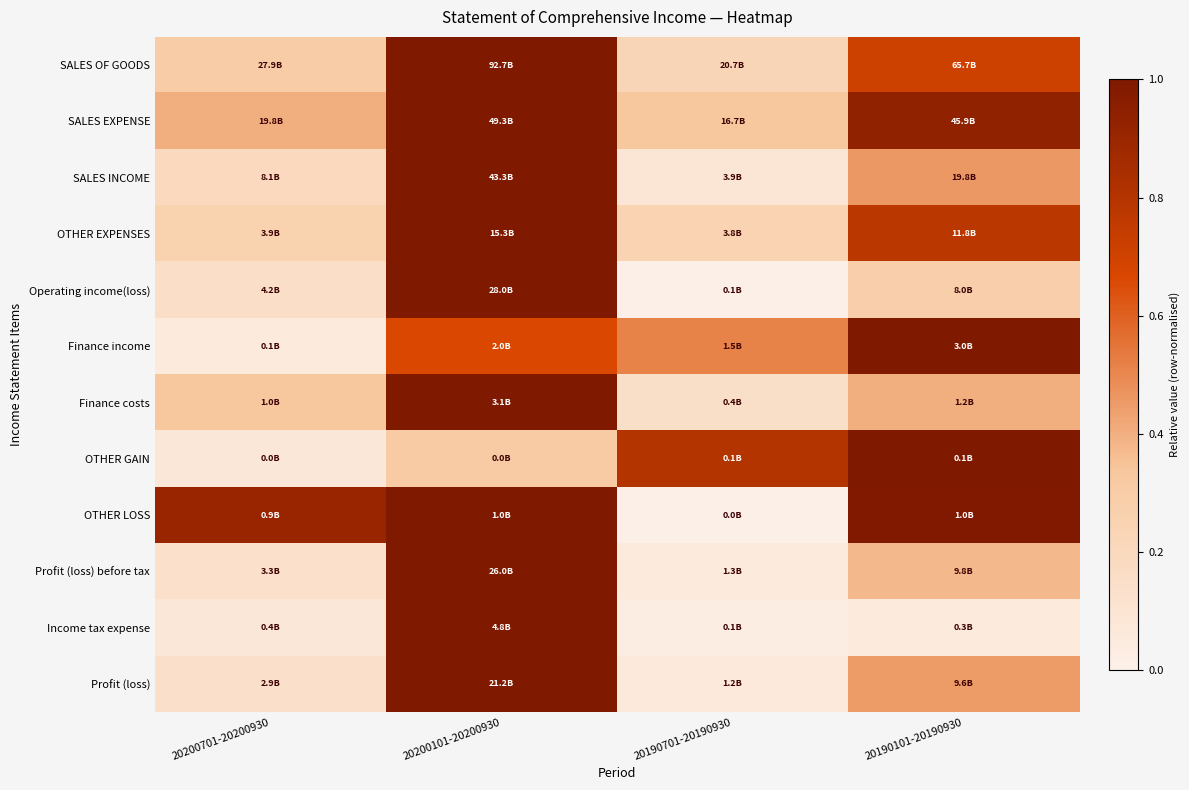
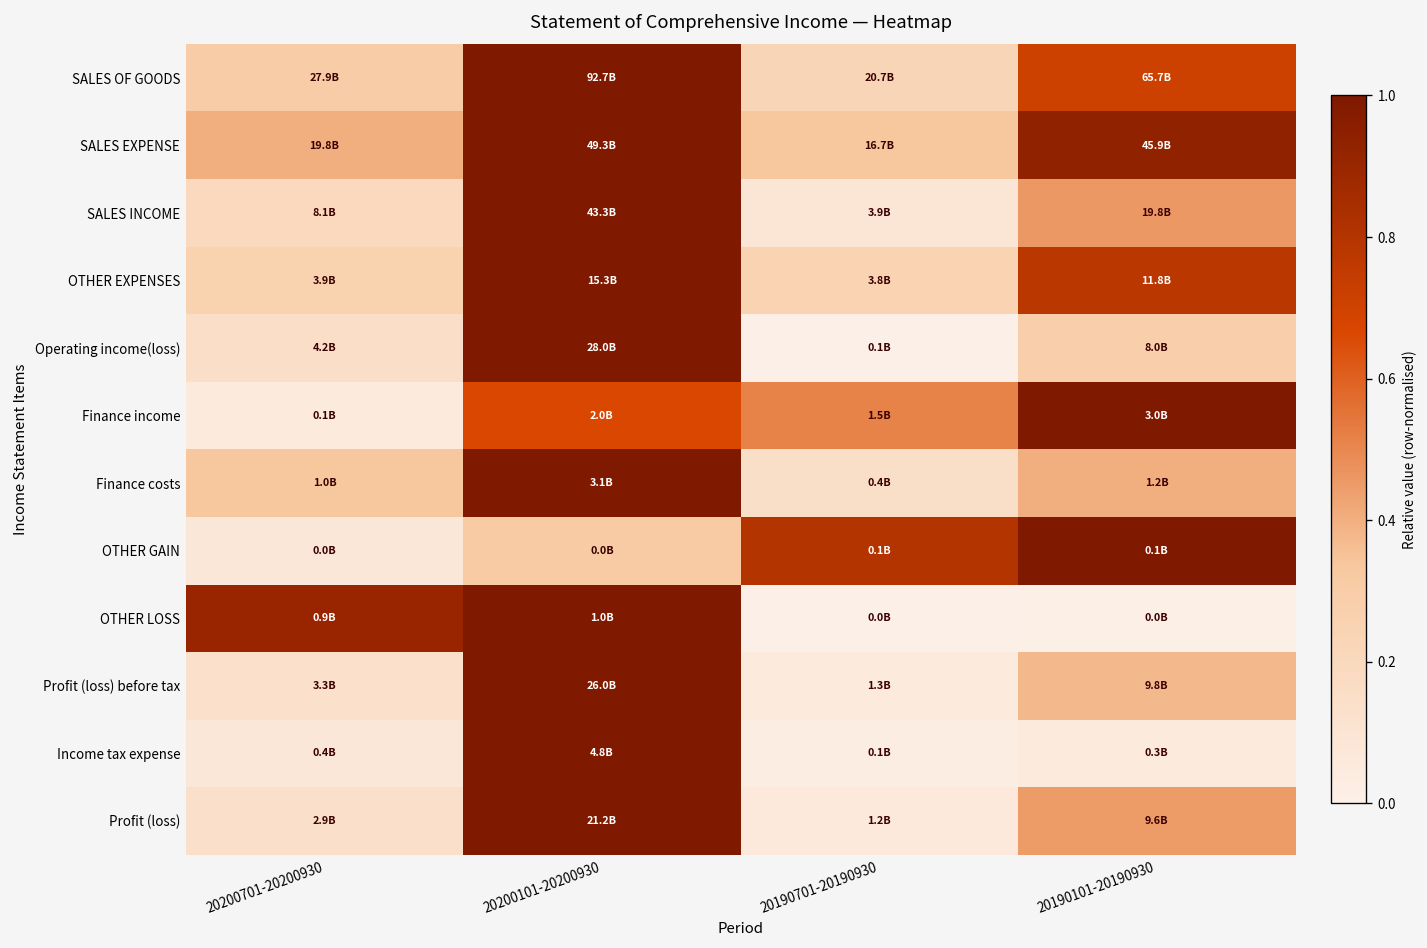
  {
    "SALES OF GOODS": {
      "20200701-20200930": "27.9B",
      "20200101-20200930": "92.7B",
      "20190701-20190930": "20.7B",
      "20190101-20190930": "65.7B"
    },
    "SALES EXPENSE": {
      "20200701-20200930": "19.8B",
      "20200101-20200930": "49.3B",
      "20190701-20190930": "16.7B",
      "20190101-20190930": "45.9B"
    },
    "SALES INCOME": {
      "20200701-20200930": "8.1B",
      "20200101-20200930": "43.3B",
      "20190701-20190930": "3.9B",
      "20190101-20190930": "19.8B"
    },
    "OTHER EXPENSES": {
      "20200701-20200930": "3.9B",
      "20200101-20200930": "15.3B",
      "20190701-20190930": "3.8B",
      "20190101-20190930": "11.8B"
    },
    "Operating income(loss)": {
      "20200701-20200930": "4.2B",
      "20200101-20200930": "28.0B",
      "20190701-20190930": "0.1B",
      "20190101-20190930": "8.0B"
    },
    "Finance income": {
      "20200701-20200930": "0.1B",
      "20200101-20200930": "2.0B",
      "20190701-20190930": "1.5B",
      "20190101-20190930": "3.0B"
    },
    "Finance costs": {
      "20200701-20200930": "1.0B",
      "20200101-20200930": "3.1B",
      "20190701-20190930": "0.4B",
      "20190101-20190930": "1.2B"
    },
    "OTHER GAIN": {
      "20200701-20200930": "0.0B",
      "20200101-20200930": "0.0B",
      "20190701-20190930": "0.1B",
      "20190101-20190930": "0.1B"
    },
    "OTHER LOSS": {
      "20200701-20200930": "0.9B",
      "20200101-20200930": "1.0B",
      "20190701-20190930": "0.0B",
-     "20190101-20190930": "1.0B"
+     "20190101-20190930": "0.0B"
    },
    "Profit (loss) before tax": {
      "20200701-20200930": "3.3B",
      "20200101-20200930": "26.0B",
      "20190701-20190930": "1.3B",
      "20190101-20190930": "9.8B"
    },
    "Income tax expense": {
      "20200701-20200930": "0.4B",
      "20200101-20200930": "4.8B",
      "20190701-20190930": "0.1B",
      "20190101-20190930": "0.3B"
    },
    "Profit (loss)": {
      "20200701-20200930": "2.9B",
      "20200101-20200930": "21.2B",
      "20190701-20190930": "1.2B",
      "20190101-20190930": "9.6B"
    }
  }
